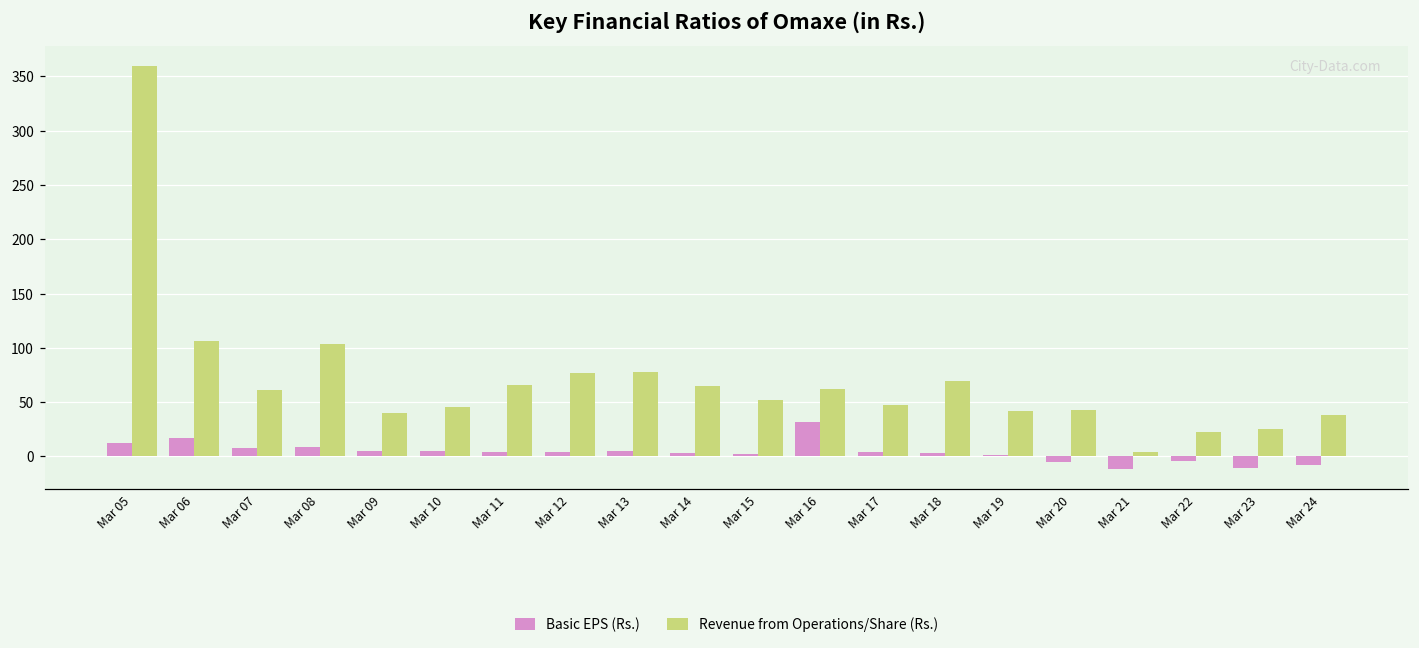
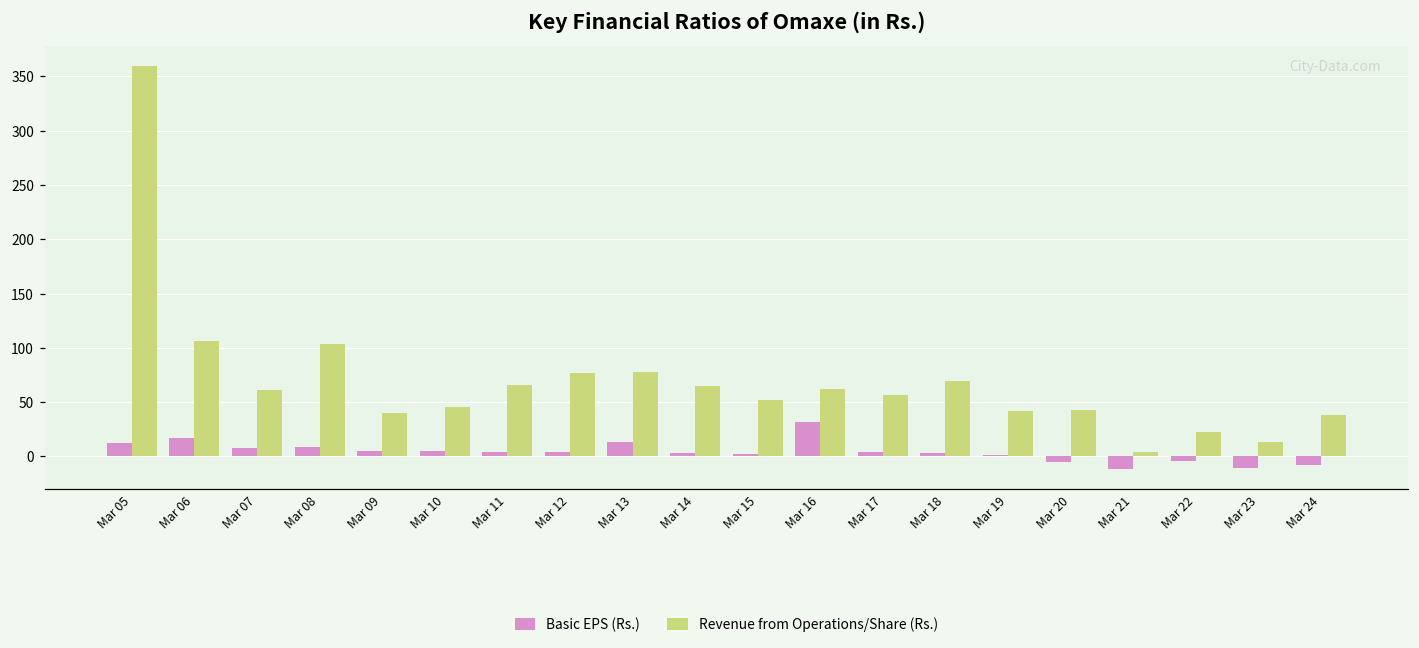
  {
    "Basic EPS (Rs.)": {
      "Mar 05": 10,
      "Mar 06": 20,
      "Mar 07": 10,
      "Mar 08": 10,
      "Mar 09": 10,
      "Mar 10": 10,
      "Mar 11": 0,
      "Mar 12": 0,
-     "Mar 13": 0,
+     "Mar 13": 10,
      "Mar 14": 0,
      "Mar 16": 30,
      "Mar 17": 0,
      "Mar 18": 0,
      "Mar 20": -10,
      "Mar 21": -10,
      "Mar 22": 0,
      "Mar 23": -10,
      "Mar 24": -10
    },
    "Revenue from Operations/Share (Rs.)": {
      "Mar 05": 360,
      "Mar 06": 110,
      "Mar 07": 60,
      "Mar 08": 100,
      "Mar 09": 40,
      "Mar 10": 50,
      "Mar 11": 70,
      "Mar 12": 80,
      "Mar 13": 80,
      "Mar 14": 60,
      "Mar 15": 50,
      "Mar 16": 60,
-     "Mar 17": 50,
+     "Mar 17": 60,
      "Mar 18": 70,
      "Mar 19": 40,
      "Mar 20": 40,
      "Mar 21": 0,
      "Mar 22": 20,
-     "Mar 23": 30,
+     "Mar 23": 10,
      "Mar 24": 40
    }
  }
